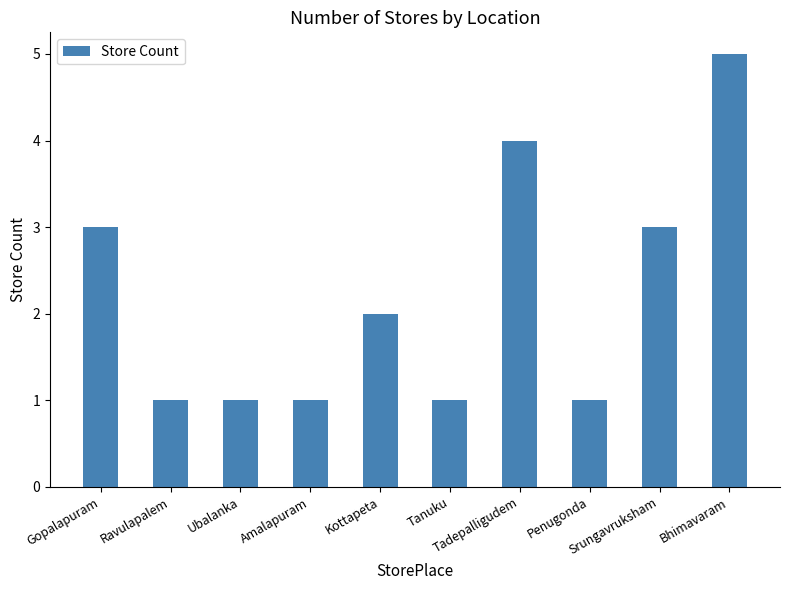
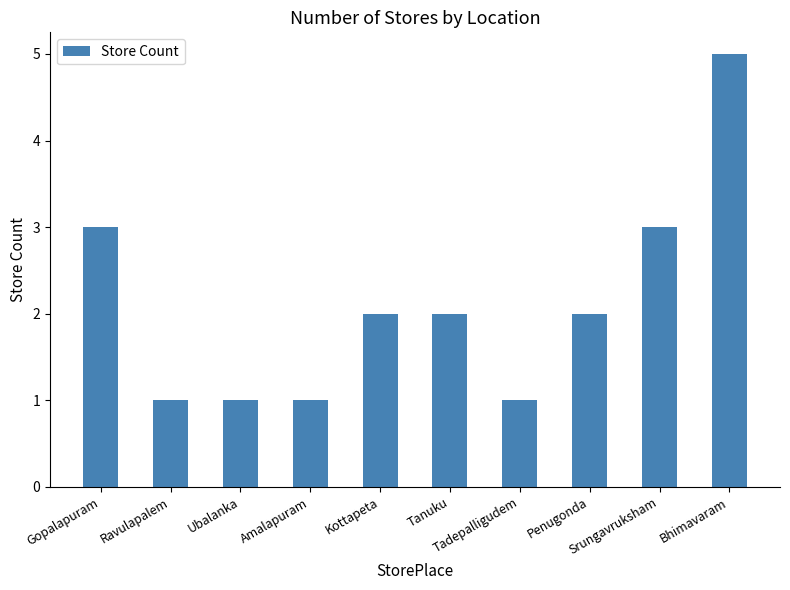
  {
    "Gopalapuram": 3,
    "Ravulapalem": 1,
    "Ubalanka": 1,
    "Amalapuram": 1,
    "Kottapeta": 2,
-   "Tanuku": 1,
-   "Tadepalligudem": 4,
-   "Penugonda": 1,
+   "Tanuku": 2,
+   "Tadepalligudem": 1,
+   "Penugonda": 2,
    "Srungavruksham": 3,
    "Bhimavaram": 5
  }
